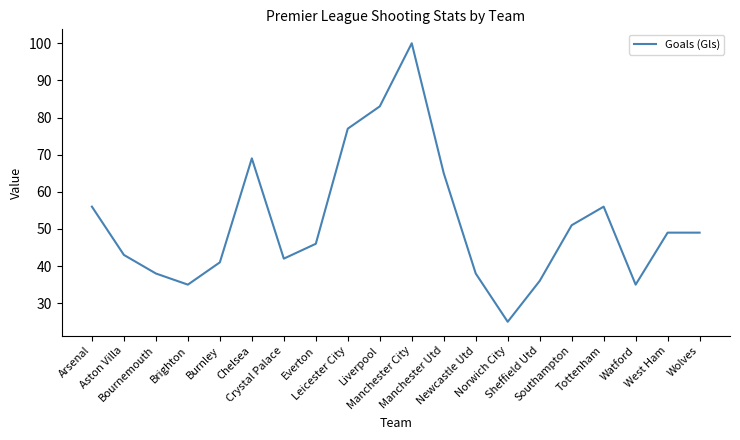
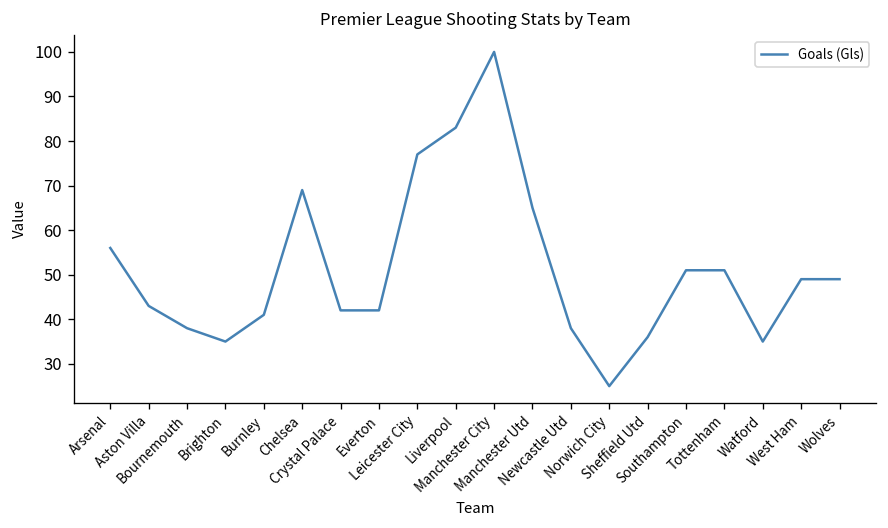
  {
    "Arsenal": 56,
    "Aston Villa": 43,
    "Bournemouth": 38,
    "Brighton": 35,
    "Burnley": 41,
    "Chelsea": 69,
    "Crystal Palace": 42,
-   "Everton": 46,
+   "Everton": 42,
    "Leicester City": 77,
    "Liverpool": 83,
    "Manchester City": 100,
    "Manchester Utd": 65,
    "Newcastle Utd": 38,
    "Norwich City": 25,
    "Sheffield Utd": 36,
    "Southampton": 51,
-   "Tottenham": 56,
+   "Tottenham": 51,
    "Watford": 35,
    "West Ham": 49,
    "Wolves": 49
  }
